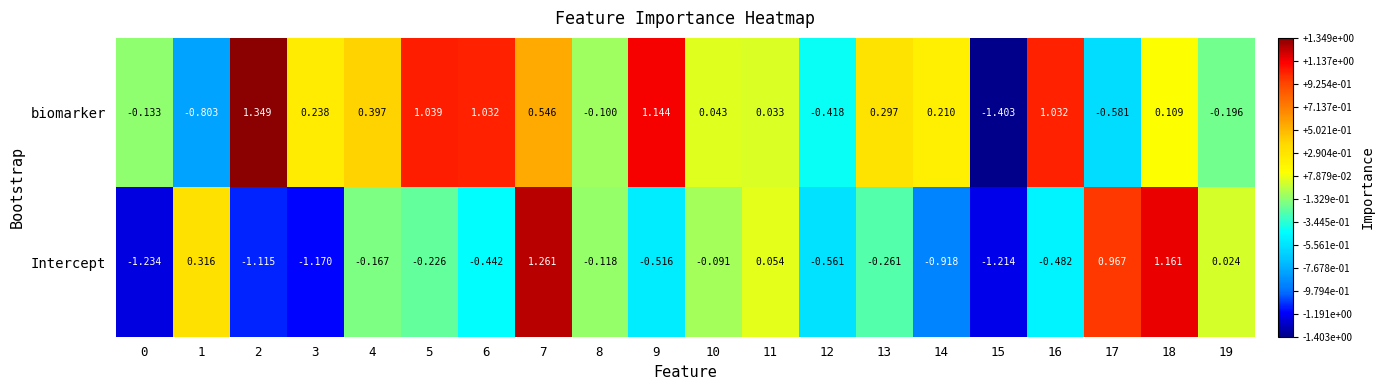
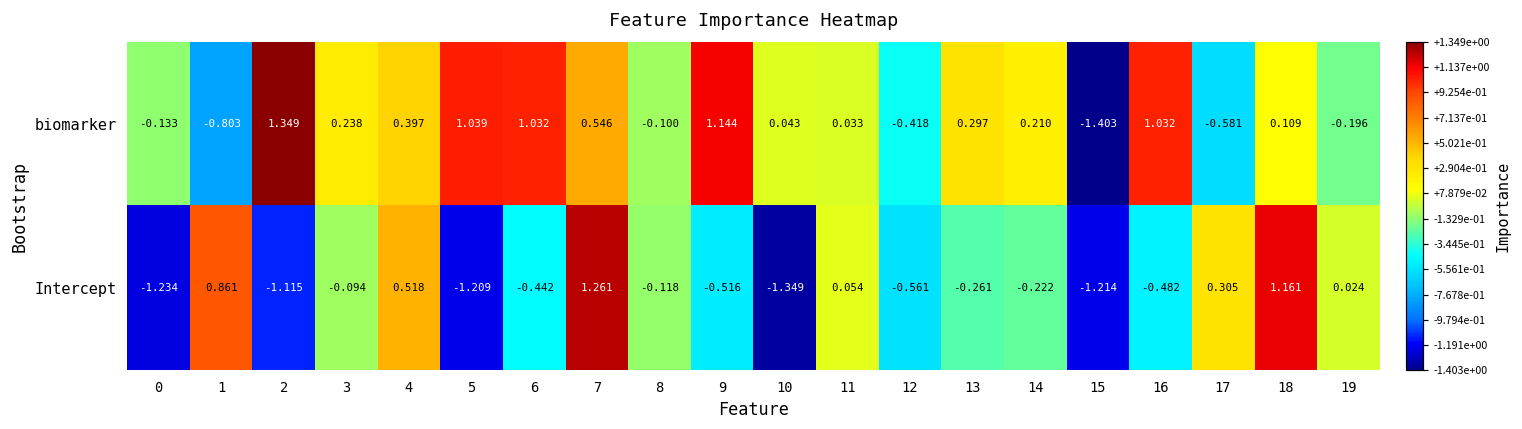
  {
    "biomarker": {
      "0": -0.133,
      "1": -0.803,
      "2": 1.349,
      "3": 0.238,
      "4": 0.397,
      "5": 1.039,
      "6": 1.032,
      "7": 0.546,
      "8": -0.100,
      "9": 1.144,
      "10": 0.043,
      "11": 0.033,
      "12": -0.418,
      "13": 0.297,
      "14": 0.210,
      "15": -1.403,
      "16": 1.032,
      "17": -0.581,
      "18": 0.109,
      "19": -0.196
    },
    "Intercept": {
      "0": -1.234,
-     "1": 0.316,
+     "1": 0.861,
      "2": -1.115,
-     "3": -1.170,
-     "4": -0.167,
-     "5": -0.226,
+     "3": -0.094,
+     "4": 0.518,
+     "5": -1.209,
      "6": -0.442,
      "7": 1.261,
      "8": -0.118,
      "9": -0.516,
-     "10": -0.091,
+     "10": -1.349,
      "11": 0.054,
      "12": -0.561,
      "13": -0.261,
-     "14": -0.918,
+     "14": -0.222,
      "15": -1.214,
      "16": -0.482,
-     "17": 0.967,
+     "17": 0.305,
      "18": 1.161,
      "19": 0.024
    }
  }
